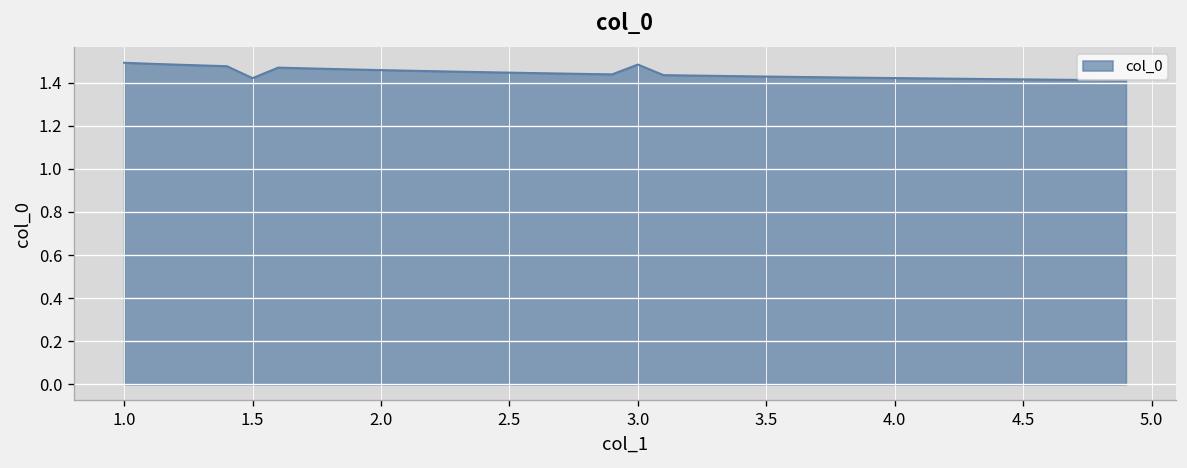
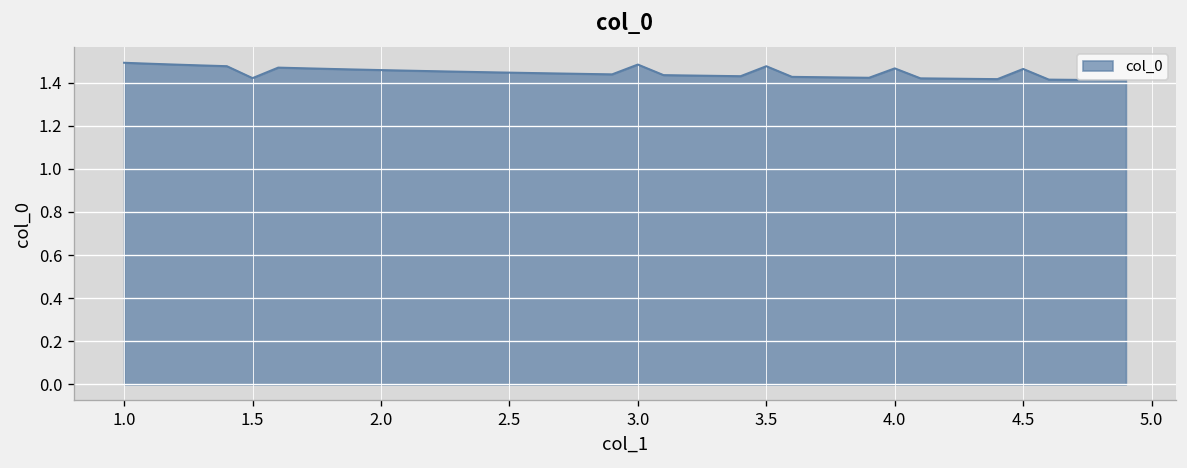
  {
    "1.0": 1.49,
    "1.5": 1.42,
    "2.0": 1.46,
    "2.5": 1.45,
    "3.0": 1.48,
-   "3.5": 1.43,
-   "4.0": 1.42,
-   "4.5": 1.42
+   "3.5": 1.48,
+   "4.0": 1.47,
+   "4.5": 1.46
  }
